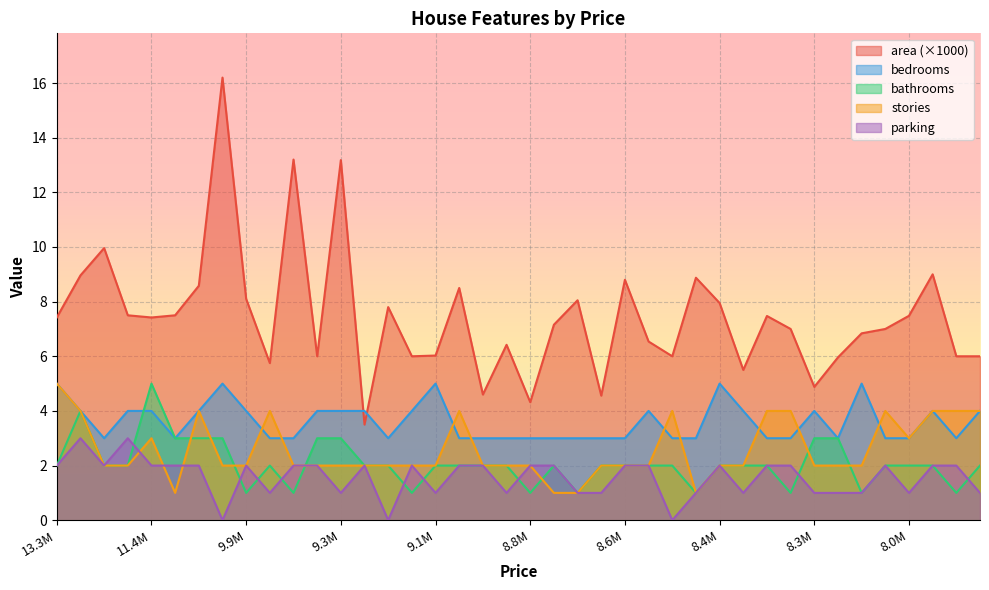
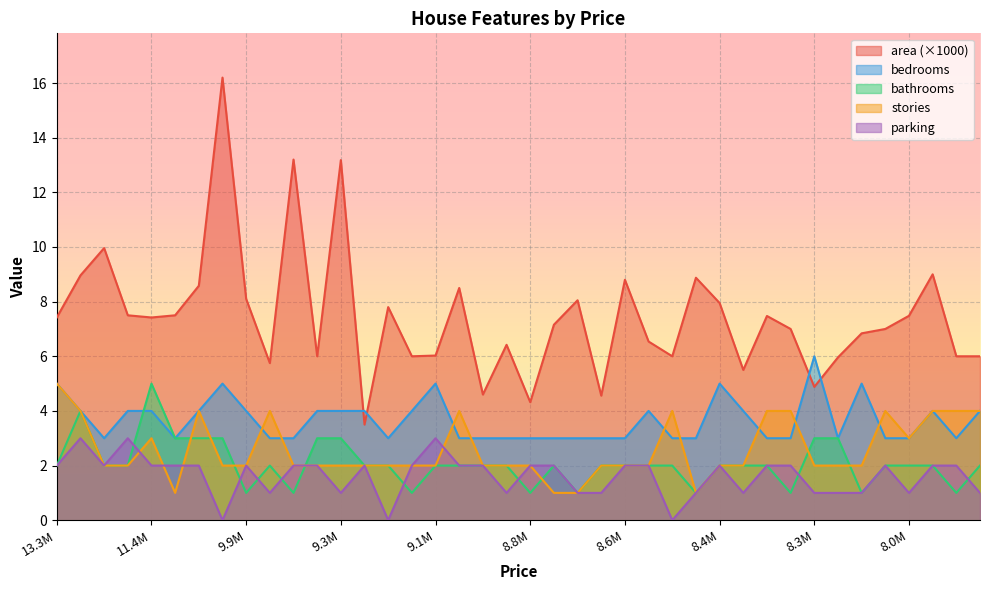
  {
    "area (×1000)": {
      "13.3M": 7.4,
      "11.4M": 7.4,
      "9.9M": 8.1,
      "9.3M": 13.2,
      "9.1M": 6,
      "8.8M": 4.3,
      "8.6M": 8.8,
      "8.4M": 8,
      "8.3M": 4.9,
      "8.0M": 7.5
    },
    "bedrooms": {
      "11.4M": 4,
      "9.9M": 4,
      "9.3M": 4,
      "9.1M": 5,
      "8.8M": 3,
      "8.6M": 3,
      "8.4M": 5,
-     "8.3M": 4
+     "8.3M": 6
    },
    "bathrooms": {
      "11.4M": 5,
      "9.9M": 1,
      "9.3M": 3,
      "8.8M": 1,
      "8.3M": 3,
      "8.0M": 2
    },
    "stories": {
      "11.4M": 3,
      "9.3M": 2,
      "8.3M": 2
    },
    "parking": {
      "11.4M": 2,
      "9.3M": 1,
-     "9.1M": 1,
+     "9.1M": 3,
      "8.3M": 1,
      "8.0M": 1
    }
  }
